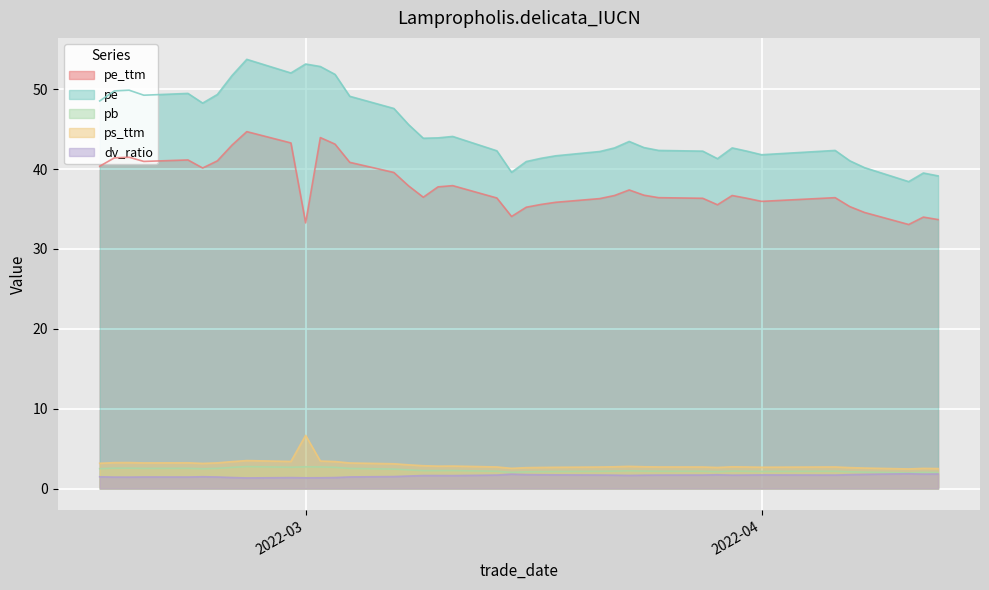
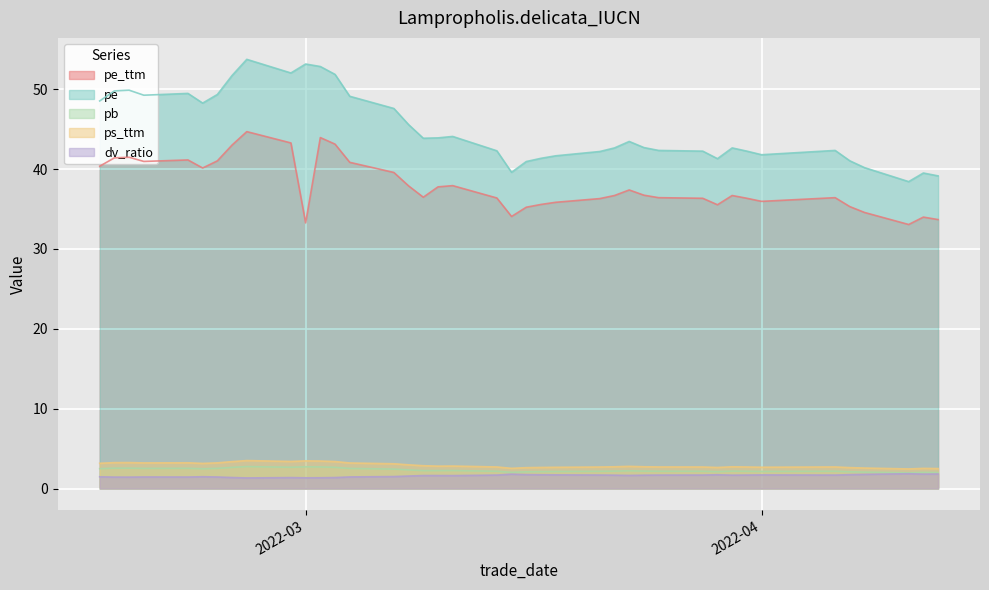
  {
    "pe_ttm": {
      "2022-03": 33,
      "2022-04": 36
    },
    "ps_ttm": {
-     "2022-03": 7,
+     "2022-03": 3,
      "2022-04": 3
    }
  }
